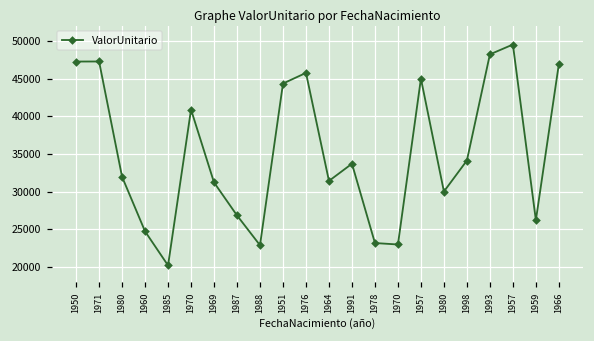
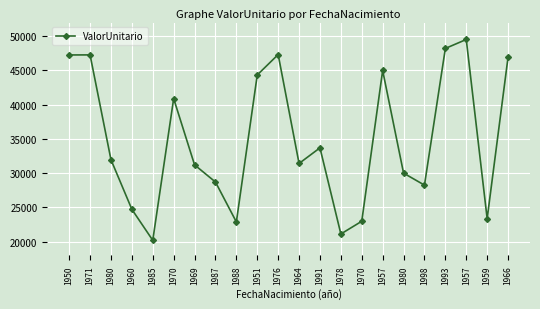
  {
    "1950": 47000,
    "1971": 47000,
    "1960": 25000,
    "1985": 20000,
    "1969": 31000,
-   "1987": 27000,
+   "1987": 29000,
    "1988": 23000,
    "1951": 44000,
-   "1976": 46000,
+   "1976": 47000,
    "1964": 31000,
    "1991": 34000,
-   "1978": 23000,
-   "1998": 34000,
+   "1978": 21000,
+   "1998": 28000,
    "1993": 48000,
-   "1959": 26000,
+   "1959": 23000,
    "1966": 47000
  }
